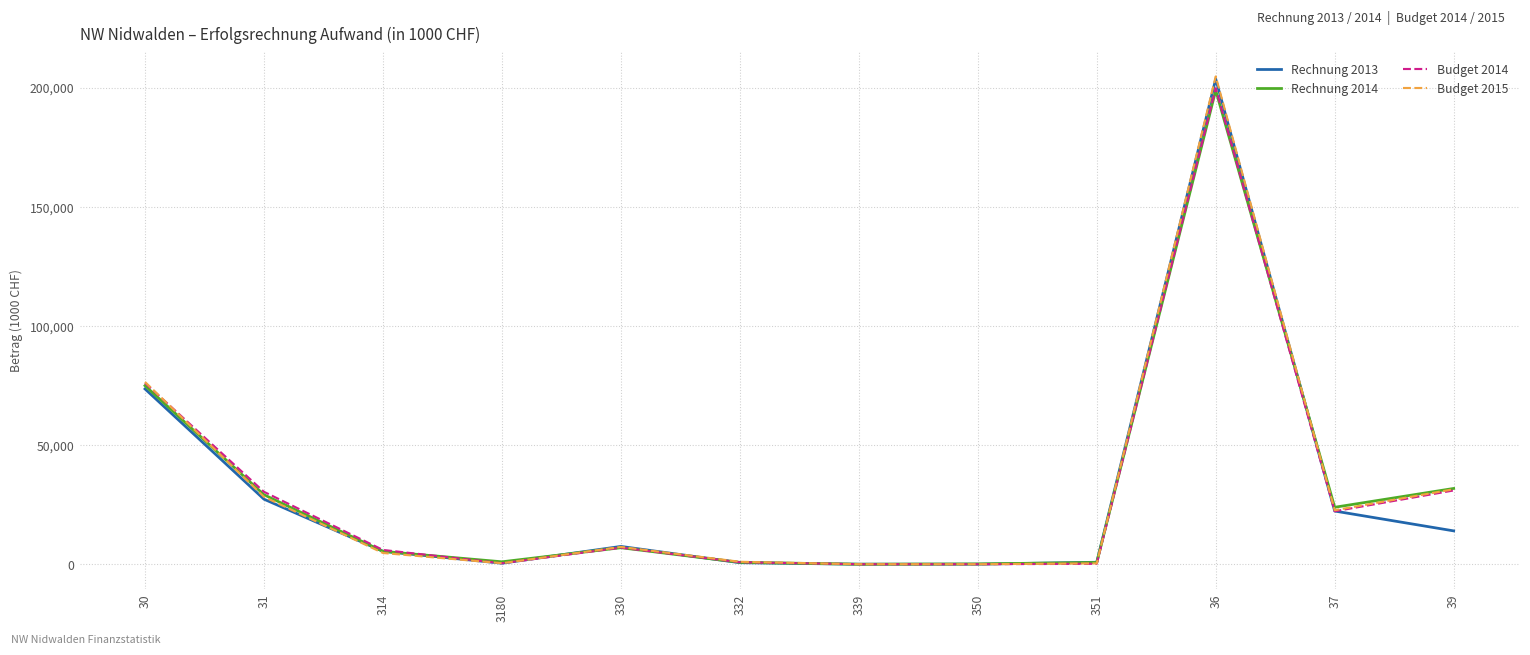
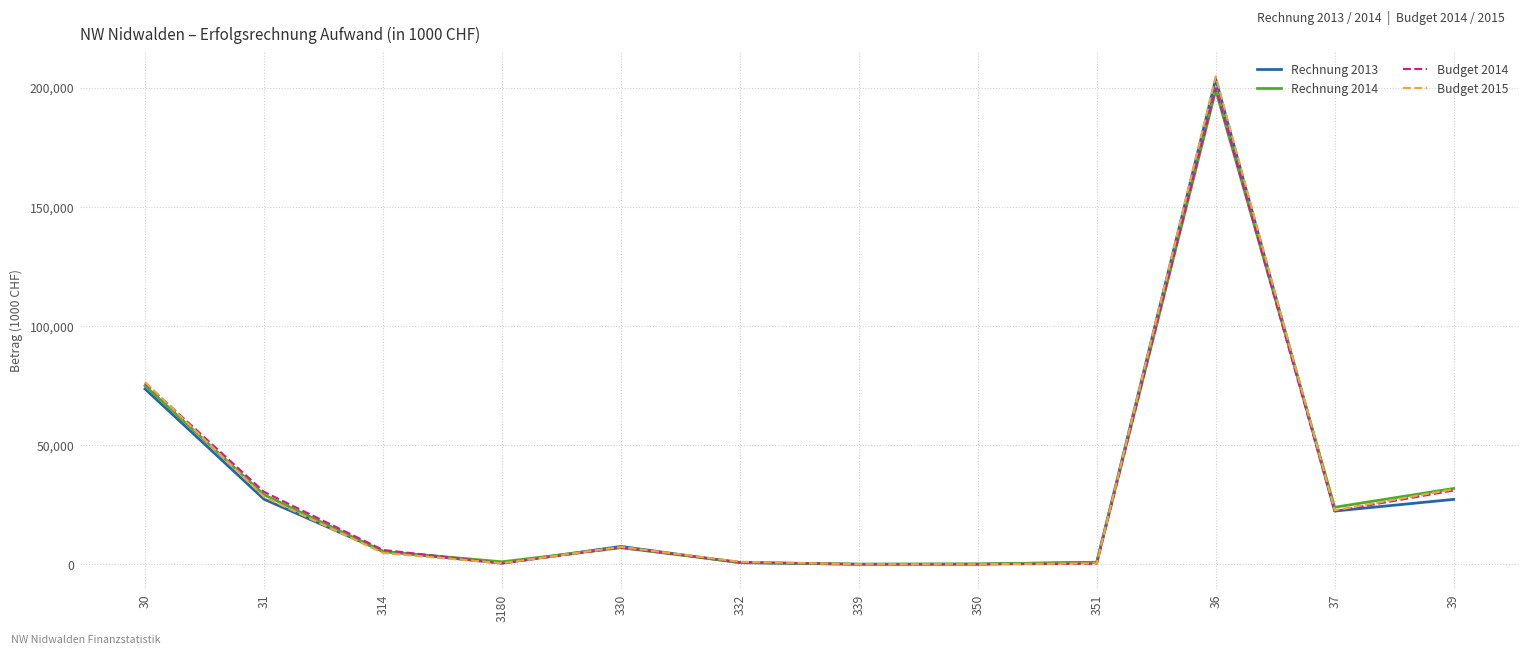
  {
    "Rechnung 2013": {
      "30": "74,000",
-     "39": "14,000"
+     "39": "27,000"
    },
    "Rechnung 2014": {
      "37": "24,000"
    },
    "Budget 2014": {
      "31": "30,000"
    }
  }
